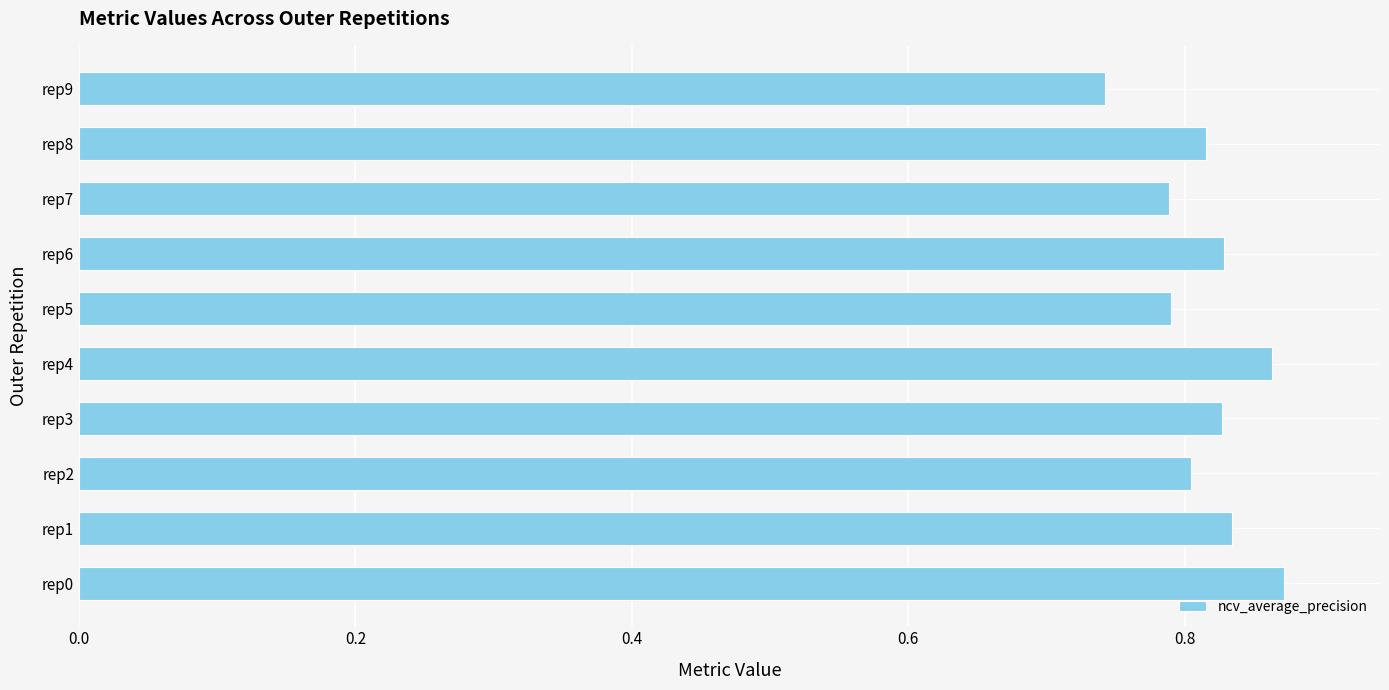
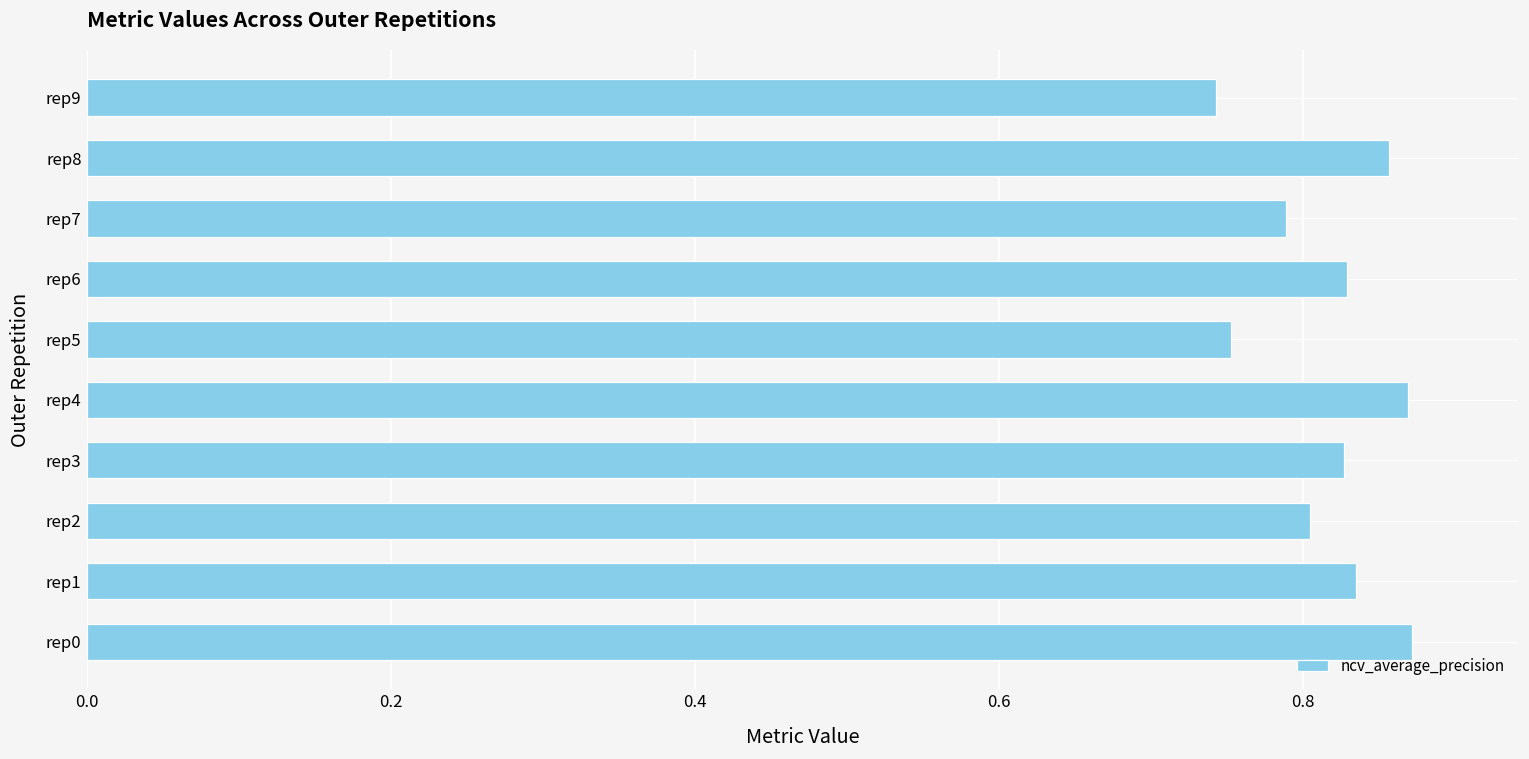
  {
    "rep9": 0.743,
-   "rep8": 0.815,
+   "rep8": 0.856,
    "rep7": 0.789,
    "rep6": 0.829,
-   "rep5": 0.790,
-   "rep4": 0.863,
+   "rep5": 0.753,
+   "rep4": 0.869,
    "rep3": 0.827,
    "rep2": 0.805,
    "rep1": 0.835,
    "rep0": 0.872
  }
